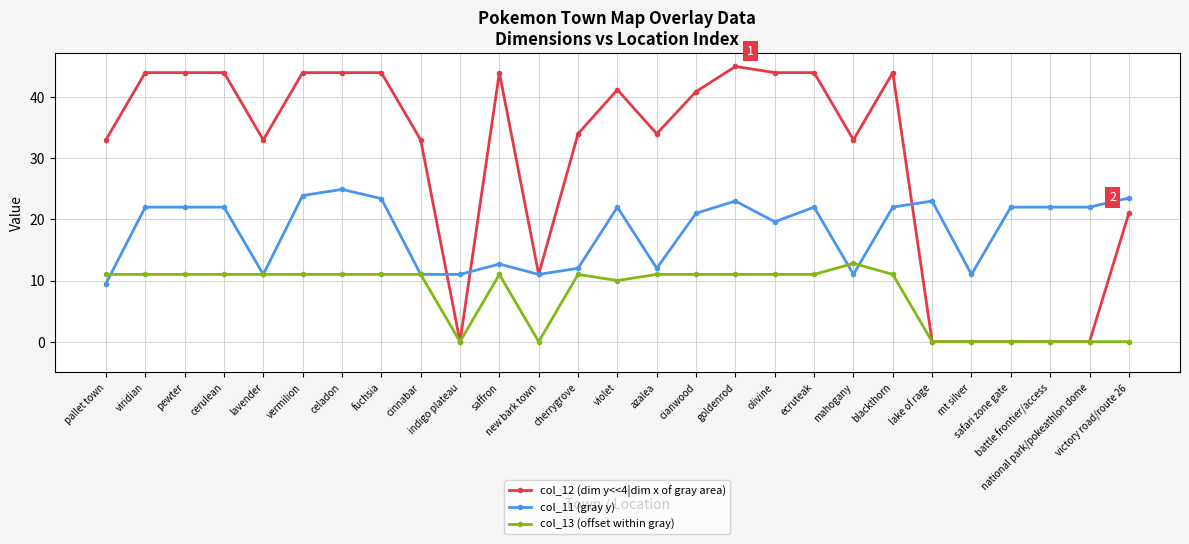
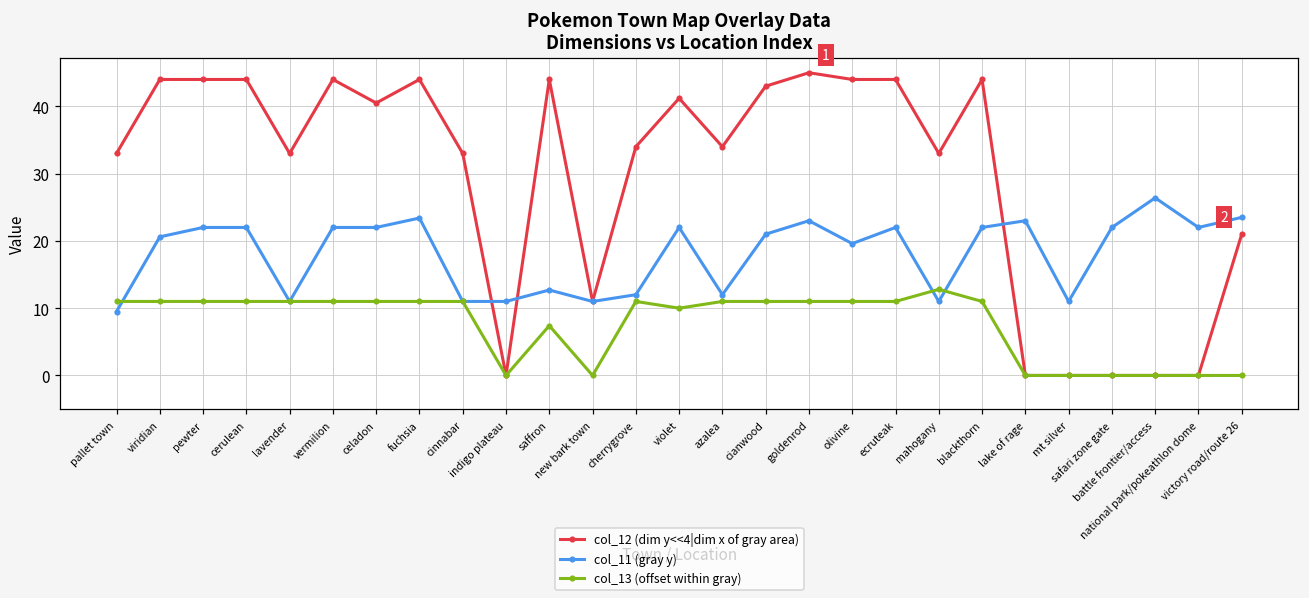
  {
    "col_12 (dim y<<4|dim x of gray area)": {
      "pallet town": 33,
      "viridian": 44,
      "pewter": 44,
      "cerulean": 44,
      "lavender": 33,
      "vermilion": 44,
-     "celadon": 44,
+     "celadon": 41,
      "fuchsia": 44,
      "cinnabar": 33,
      "saffron": 44,
      "cherrygrove": 34,
      "violet": 41,
      "azalea": 34,
-     "cianwood": 41,
+     "cianwood": 43,
      "olivine": 44,
      "ecruteak": 44,
      "mahogany": 33,
      "blackthorn": 44,
      "victory road/route 26": 21
    },
    "col_11 (gray y)": {
      "pallet town": 10,
-     "viridian": 22,
+     "viridian": 21,
      "pewter": 22,
      "cerulean": 22,
-     "vermilion": 24,
-     "celadon": 25,
+     "vermilion": 22,
+     "celadon": 22,
      "fuchsia": 23,
      "indigo plateau": 11,
      "saffron": 13,
      "cherrygrove": 12,
      "violet": 22,
      "azalea": 12,
      "cianwood": 21,
      "goldenrod": 23,
      "olivine": 20,
      "ecruteak": 22,
      "mahogany": 11,
      "blackthorn": 22,
      "lake of rage": 23,
      "mt silver": 11,
      "safari zone gate": 22,
-     "battle frontier/access": 22,
+     "battle frontier/access": 26,
      "national park/pokeathlon dome": 22
    },
    "col_13 (offset within gray)": {
      "pallet town": 11,
      "viridian": 11,
      "pewter": 11,
      "cerulean": 11,
      "vermilion": 11,
      "celadon": 11,
      "fuchsia": 11,
-     "saffron": 11,
+     "saffron": 7,
      "new bark town": 0,
      "cherrygrove": 11,
      "violet": 10,
      "azalea": 11,
      "cianwood": 11,
      "goldenrod": 11,
      "olivine": 11,
      "ecruteak": 11,
      "mahogany": 13,
      "blackthorn": 11,
      "victory road/route 26": 0
    }
  }
